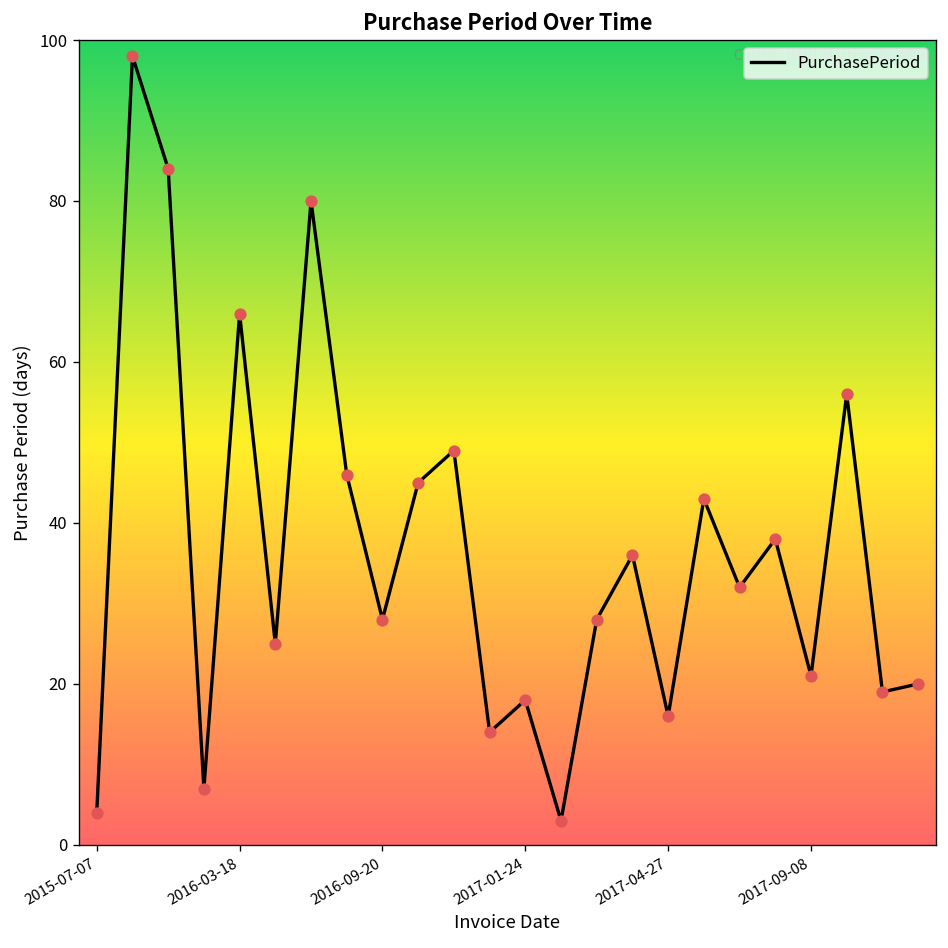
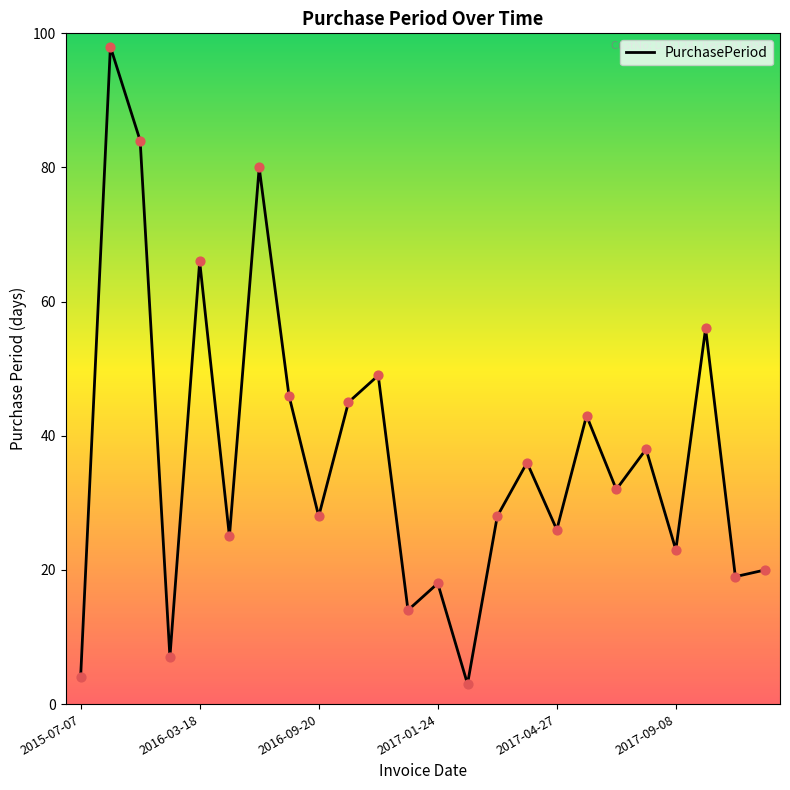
  {
    "2015-07-07": 4,
    "2016-03-18": 66,
    "2016-09-20": 28,
    "2017-01-24": 18,
-   "2017-04-27": 16,
-   "2017-09-08": 21
+   "2017-04-27": 26,
+   "2017-09-08": 23
  }
